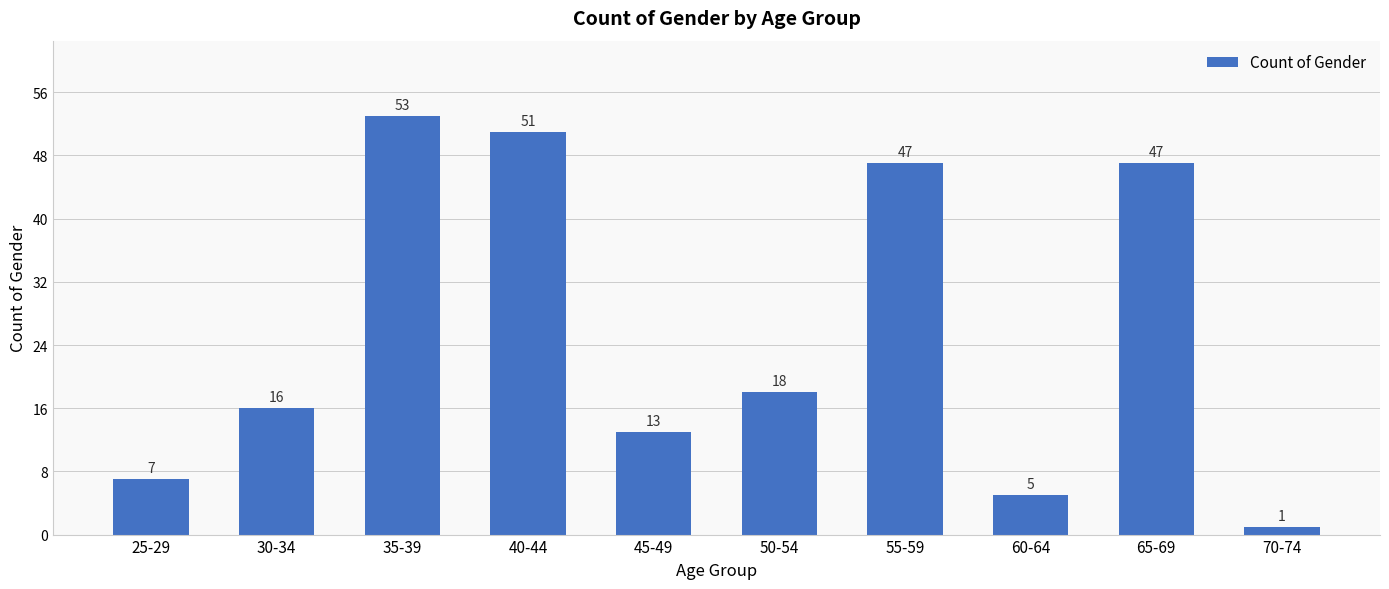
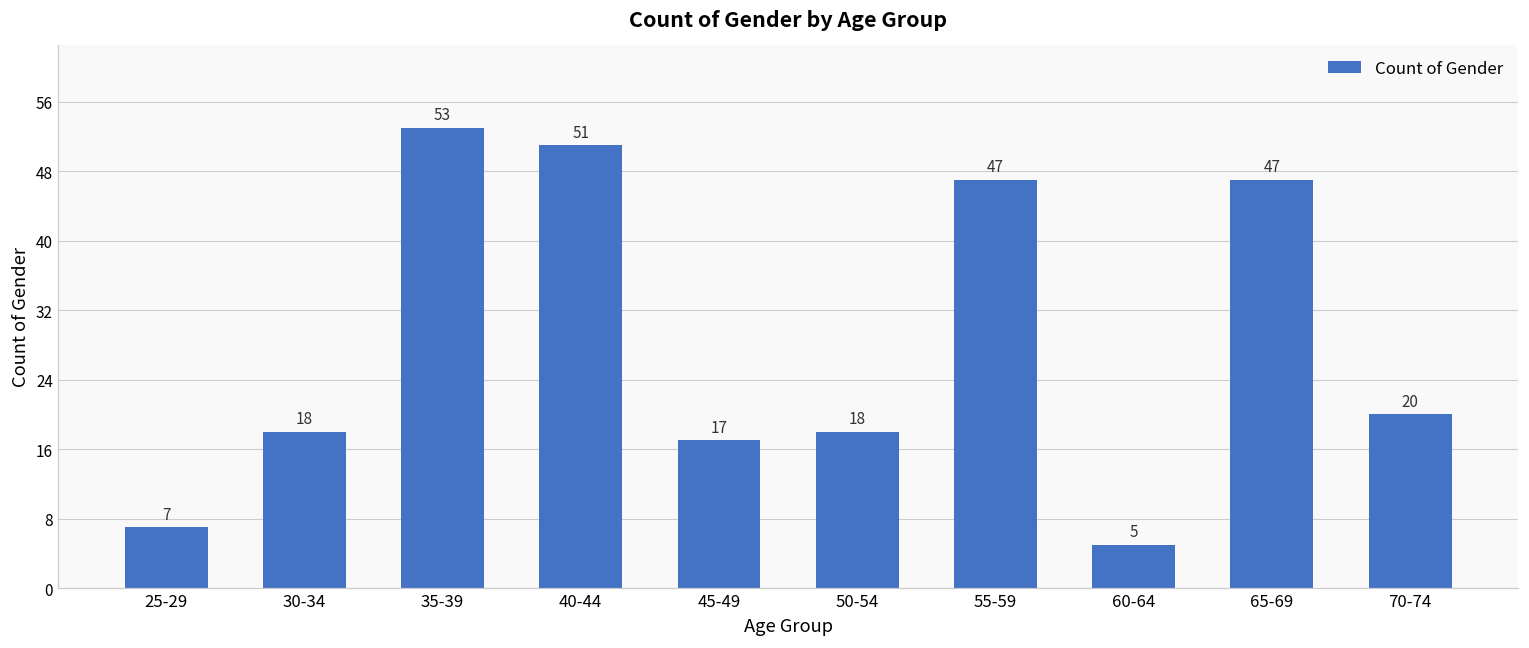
  {
    "25-29": 7,
-   "30-34": 16,
+   "30-34": 18,
    "35-39": 53,
    "40-44": 51,
-   "45-49": 13,
+   "45-49": 17,
    "50-54": 18,
    "55-59": 47,
    "60-64": 5,
    "65-69": 47,
-   "70-74": 1
+   "70-74": 20
  }
